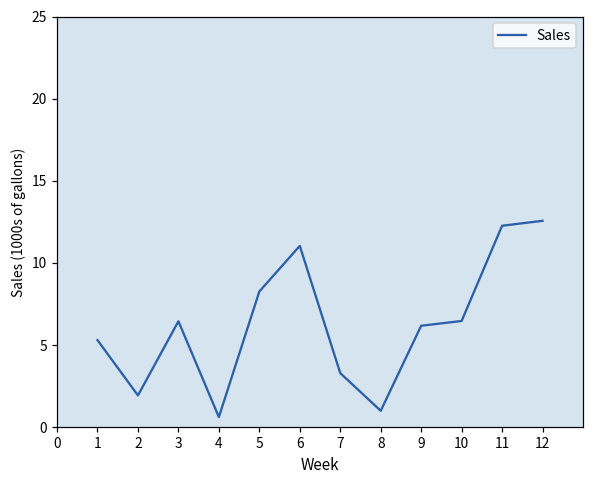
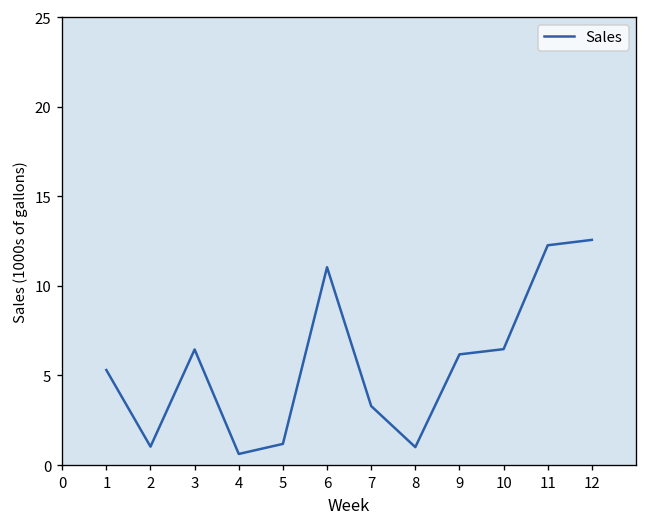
  {
    "1": 5.3,
-   "2": 1.9,
+   "2": 1.0,
    "3": 6.5,
    "4": 0.6,
-   "5": 8.3,
+   "5": 1.2,
    "6": 11.0,
    "7": 3.3,
    "8": 1.0,
    "9": 6.2,
    "10": 6.5,
    "11": 12.3,
    "12": 12.6
  }
